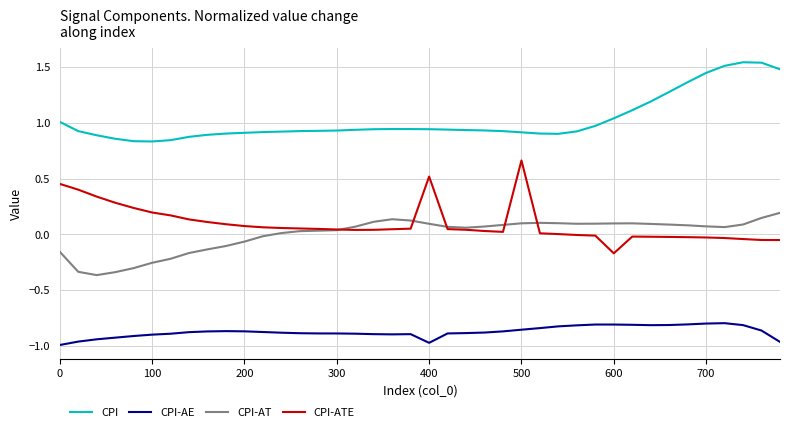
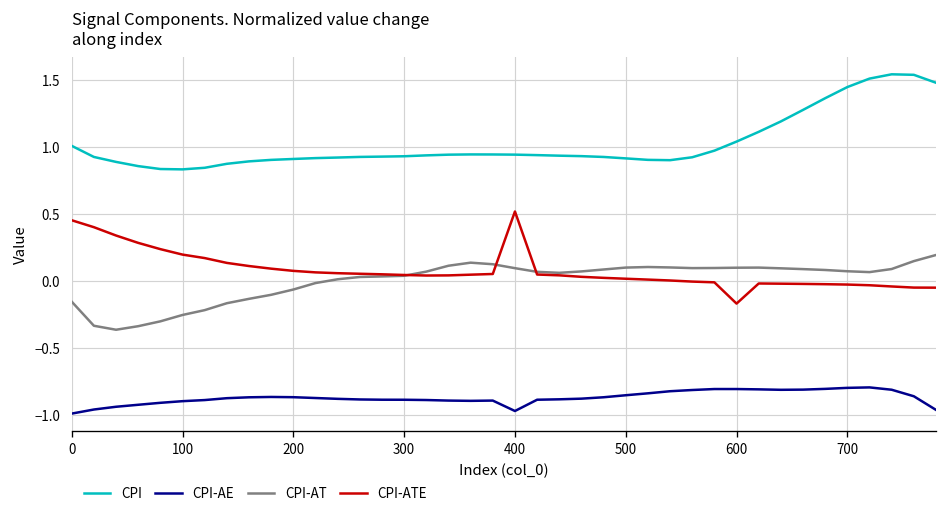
  {
    "CPI": {
      "0": 1.01,
      "100": 0.83,
      "200": 0.91,
      "300": 0.93,
      "400": 0.94,
      "500": 0.91,
      "600": 1.04,
      "700": 1.45
    },
    "CPI-AE": {
      "0": -0.99,
      "100": -0.90,
      "200": -0.87,
      "300": -0.89,
      "400": -0.97,
      "500": -0.85,
      "600": -0.81,
      "700": -0.80
    },
    "CPI-AT": {
      "0": -0.16,
      "100": -0.25,
      "200": -0.06,
      "400": 0.09,
      "500": 0.10,
      "600": 0.10,
      "700": 0.07
    },
    "CPI-ATE": {
      "0": 0.45,
      "100": 0.20,
      "200": 0.07,
      "400": 0.52,
-     "500": 0.66,
+     "500": 0.02,
      "600": -0.17,
      "700": -0.03
    }
  }
